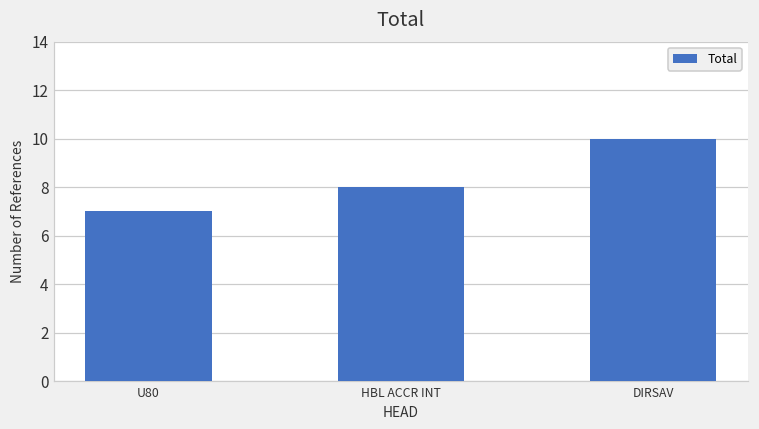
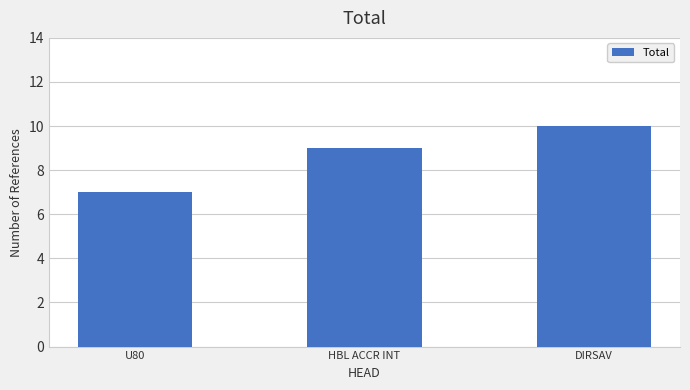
  {
    "U80": 7,
-   "HBL ACCR INT": 8,
+   "HBL ACCR INT": 9,
    "DIRSAV": 10
  }
